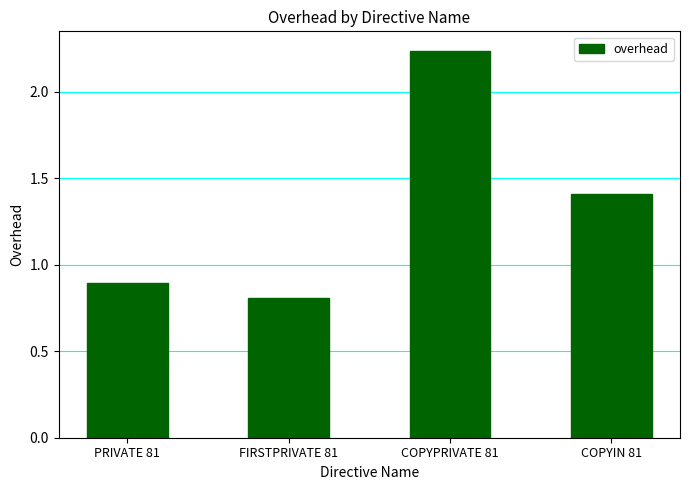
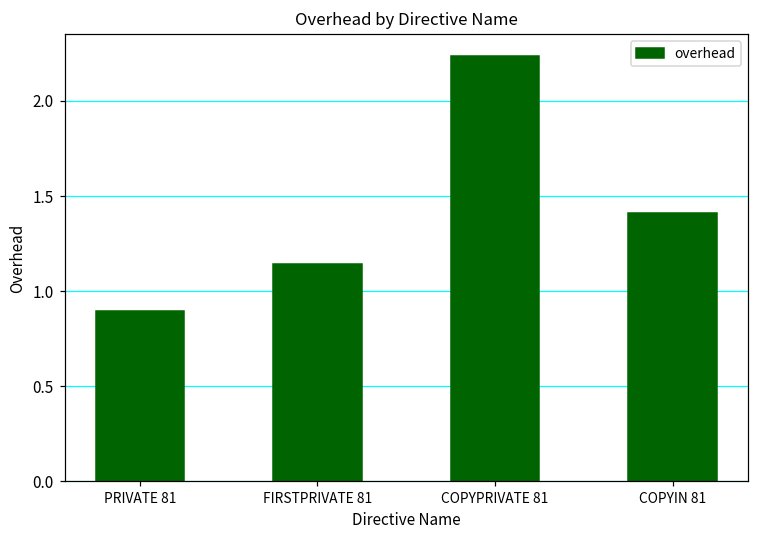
  {
    "PRIVATE 81": 0.90,
-   "FIRSTPRIVATE 81": 0.81,
+   "FIRSTPRIVATE 81": 1.14,
    "COPYPRIVATE 81": 2.24,
    "COPYIN 81": 1.41
  }
